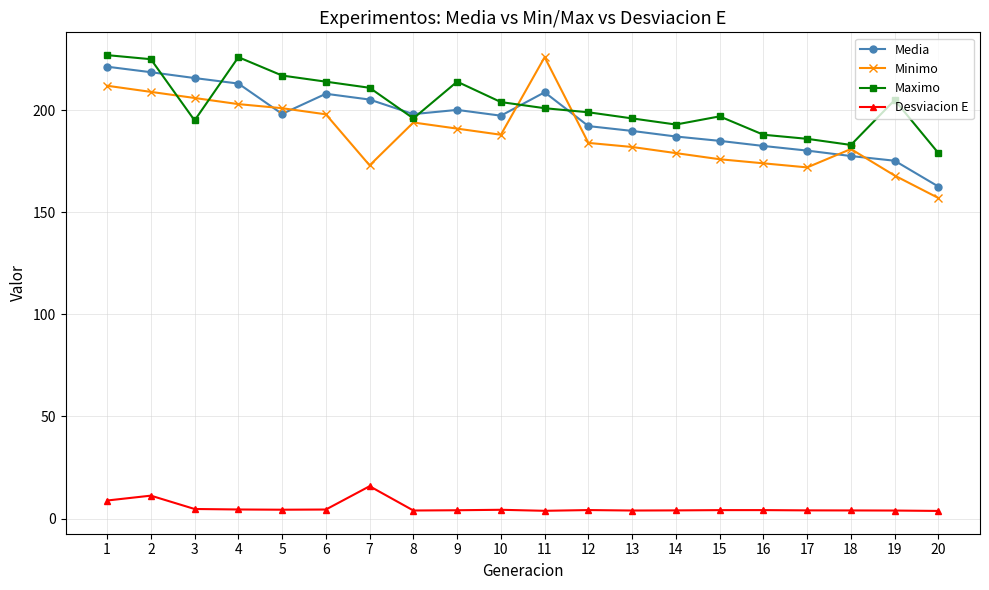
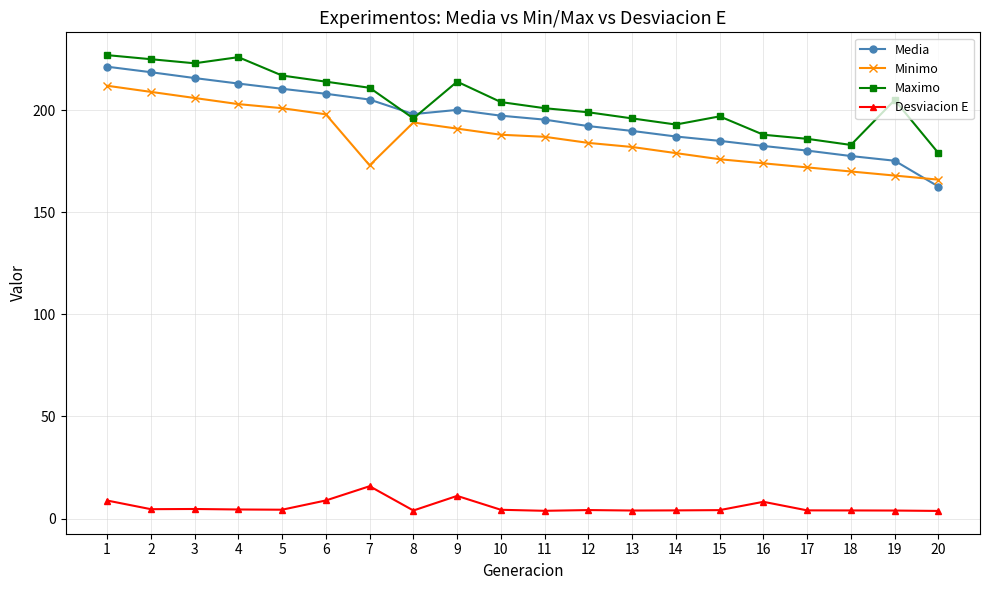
  {
    "Media": {
      "1": 221,
      "2": 219,
      "3": 216,
      "4": 213,
-     "5": 198,
+     "5": 211,
      "6": 208,
      "7": 205,
      "8": 198,
      "9": 200,
      "10": 197,
-     "11": 209,
+     "11": 195,
      "12": 192,
      "13": 190,
      "14": 187,
      "15": 185,
      "16": 183,
      "17": 180,
      "18": 178,
      "19": 175,
      "20": 163
    },
    "Minimo": {
      "1": 212,
      "2": 209,
      "3": 206,
      "4": 203,
      "5": 201,
      "6": 198,
      "7": 173,
      "8": 194,
      "9": 191,
      "10": 188,
-     "11": 226,
+     "11": 187,
      "12": 184,
      "13": 182,
      "14": 179,
      "15": 176,
      "16": 174,
      "17": 172,
-     "18": 181,
+     "18": 170,
      "19": 168,
-     "20": 157
+     "20": 166
    },
    "Maximo": {
      "1": 227,
      "2": 225,
-     "3": 195,
+     "3": 223,
      "4": 226,
      "5": 217,
      "6": 214,
      "7": 211,
      "8": 196,
      "9": 214,
      "10": 204,
      "11": 201,
      "12": 199,
      "13": 196,
      "14": 193,
      "15": 197,
      "16": 188,
      "17": 186,
      "18": 183,
      "20": 179
    },
    "Desviacion E": {
      "1": 9,
-     "2": 11,
+     "2": 5,
      "3": 5,
      "4": 4,
      "5": 4,
-     "6": 4,
+     "6": 9,
      "7": 16,
      "8": 4,
-     "9": 4,
+     "9": 11,
      "10": 4,
      "11": 4,
      "12": 4,
      "13": 4,
      "14": 4,
      "15": 4,
-     "16": 4,
+     "16": 8,
      "17": 4,
      "18": 4,
      "19": 4,
      "20": 4
    }
  }
